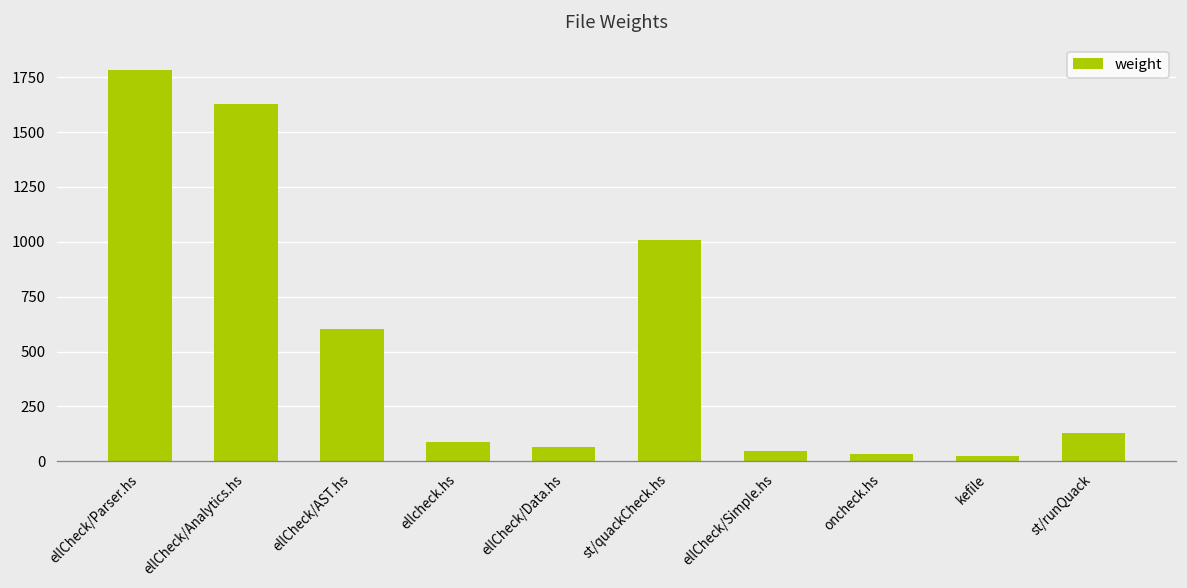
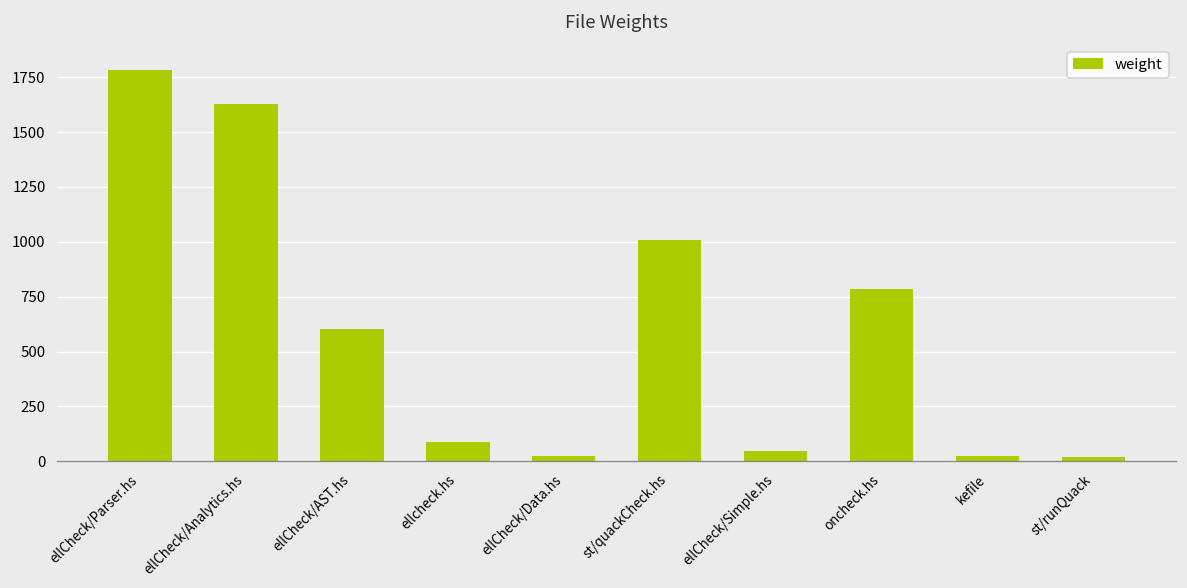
  {
    "ellCheck/Parser.hs": 1780,
    "ellCheck/Analytics.hs": 1630,
    "ellCheck/AST.hs": 600,
    "ellcheck.hs": 90,
-   "ellCheck/Data.hs": 70,
+   "ellCheck/Data.hs": 20,
    "st/quackCheck.hs": 1010,
    "ellCheck/Simple.hs": 50,
-   "oncheck.hs": 30,
+   "oncheck.hs": 790,
    "kefile": 20,
-   "st/runQuack": 130
+   "st/runQuack": 20
  }
